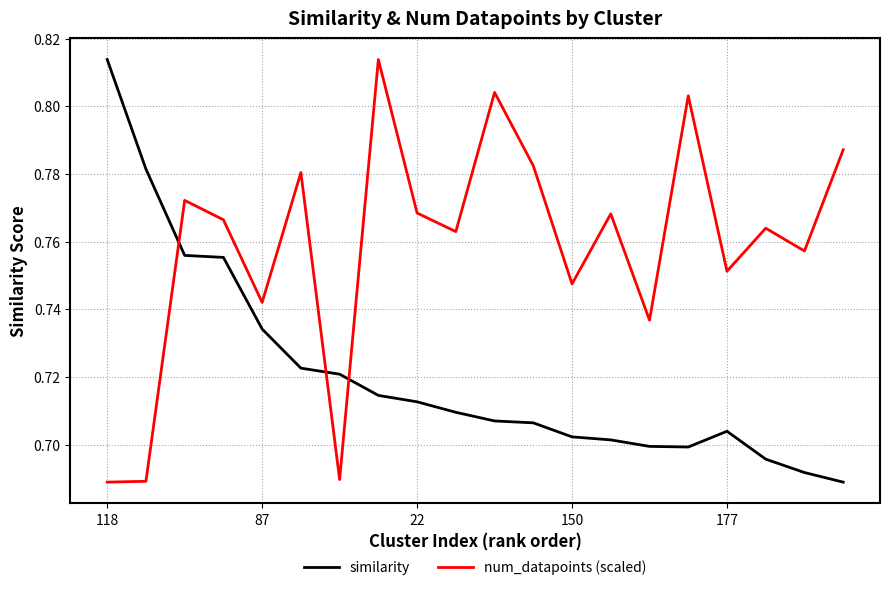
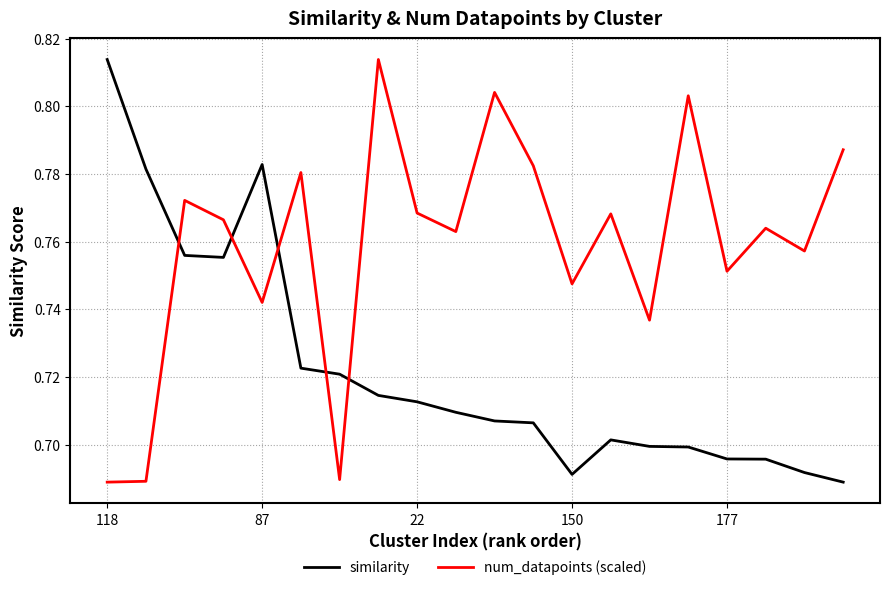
  {
    "similarity": {
      "118": 0.814,
-     "87": 0.734,
+     "87": 0.783,
      "22": 0.713,
-     "150": 0.702,
-     "177": 0.704
+     "150": 0.691,
+     "177": 0.696
    },
    "num_datapoints (scaled)": {
      "118": 0.689,
      "87": 0.742,
      "22": 0.768,
      "150": 0.748,
      "177": 0.751
    }
  }
